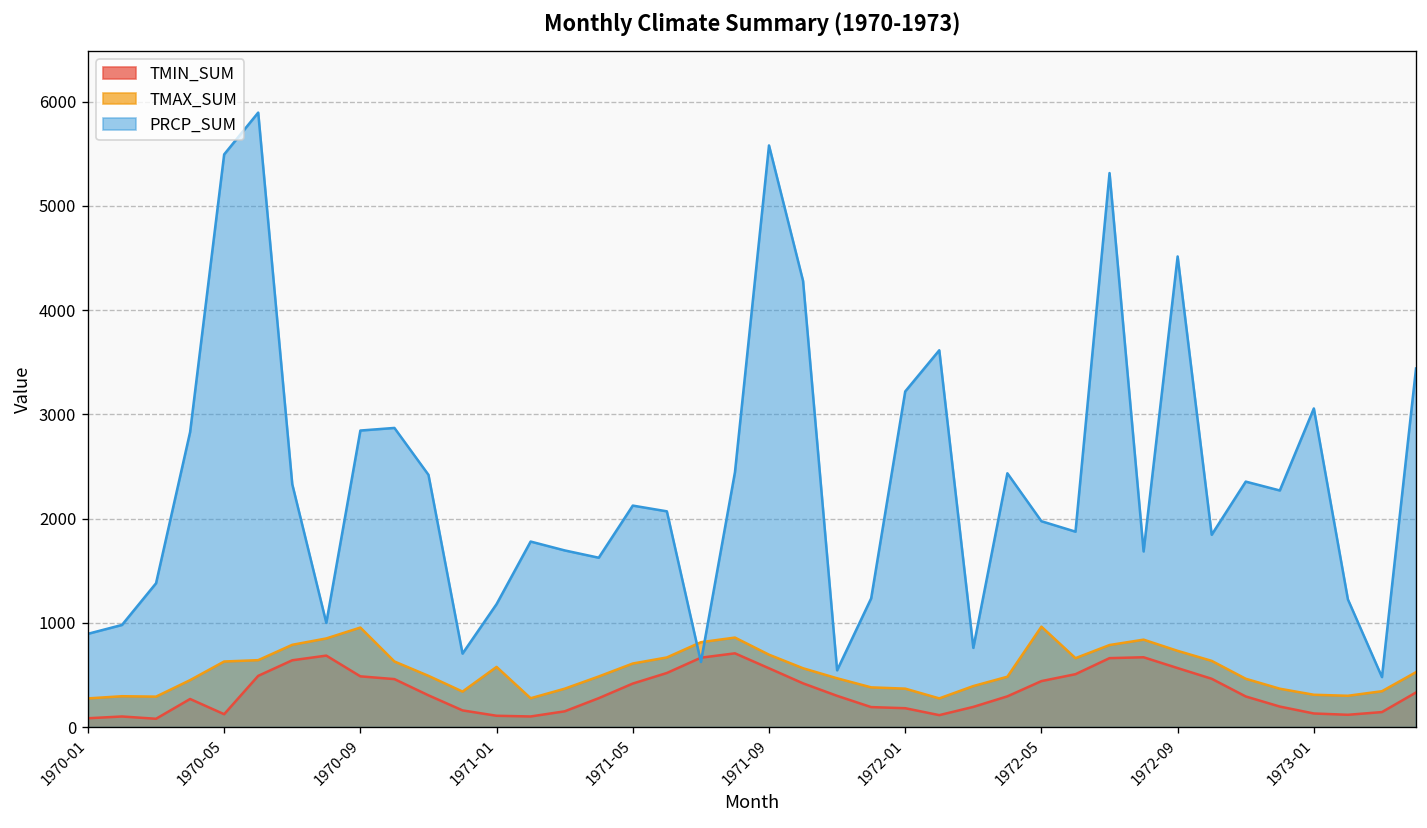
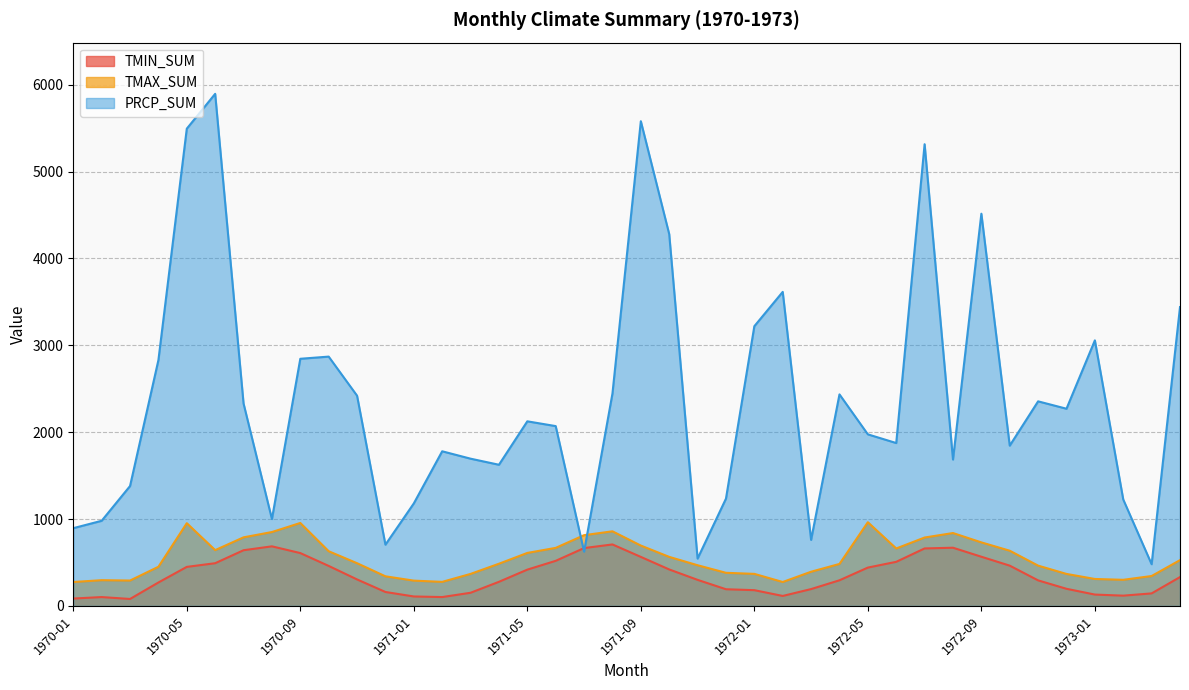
  {
    "TMIN_SUM": {
      "1970-01": 100,
-     "1970-05": 100,
-     "1970-09": 500,
+     "1970-05": 400,
+     "1970-09": 600,
      "1971-01": 100,
      "1971-05": 400,
      "1971-09": 600,
      "1972-01": 200,
      "1972-05": 400,
      "1972-09": 600,
      "1973-01": 100
    },
    "TMAX_SUM": {
      "1970-01": 300,
-     "1970-05": 600,
+     "1970-05": 1000,
      "1970-09": 1000,
-     "1971-01": 600,
+     "1971-01": 300,
      "1971-05": 600,
      "1971-09": 700,
      "1972-01": 400,
      "1972-05": 1000,
      "1972-09": 700,
      "1973-01": 300
    },
    "PRCP_SUM": {
      "1970-01": 900,
      "1970-05": 5500,
      "1970-09": 2800,
      "1971-01": 1200,
      "1971-05": 2100,
      "1971-09": 5600,
      "1972-01": 3200,
      "1972-05": 2000,
      "1972-09": 4500,
      "1973-01": 3100
    }
  }
